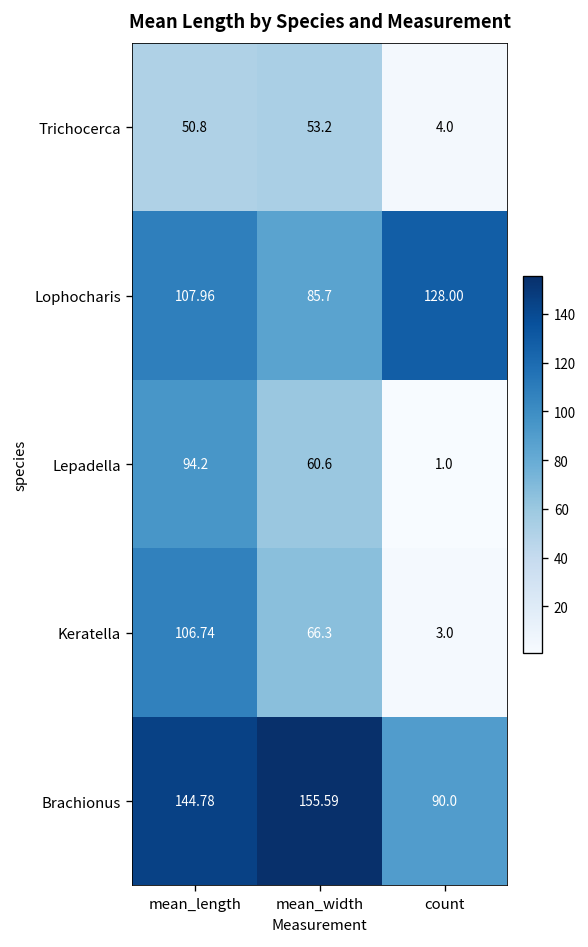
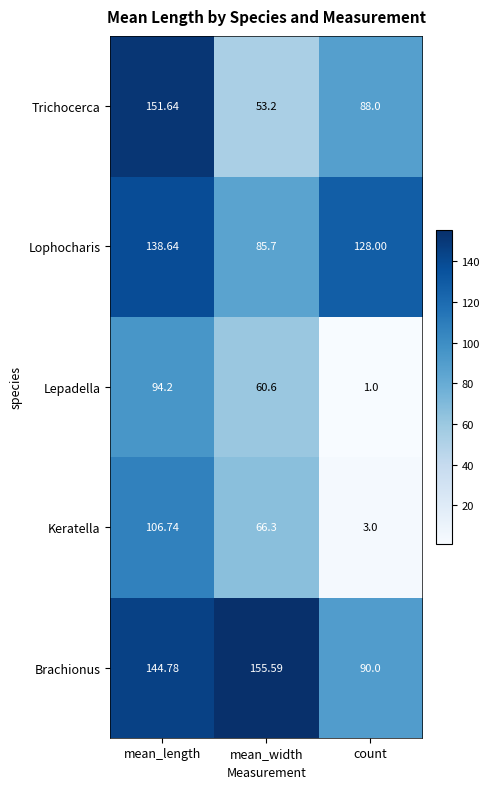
  {
    "Trichocerca": {
-     "mean_length": 50.8,
+     "mean_length": 151.64,
      "mean_width": 53.2,
-     "count": 4.0
+     "count": 88.0
    },
    "Lophocharis": {
-     "mean_length": 107.96,
+     "mean_length": 138.64,
      "mean_width": 85.7,
      "count": 128.00
    },
    "Lepadella": {
      "mean_length": 94.2,
      "mean_width": 60.6,
      "count": 1.0
    },
    "Keratella": {
      "mean_length": 106.74,
      "mean_width": 66.3,
      "count": 3.0
    },
    "Brachionus": {
      "mean_length": 144.78,
      "mean_width": 155.59,
      "count": 90.0
    }
  }
